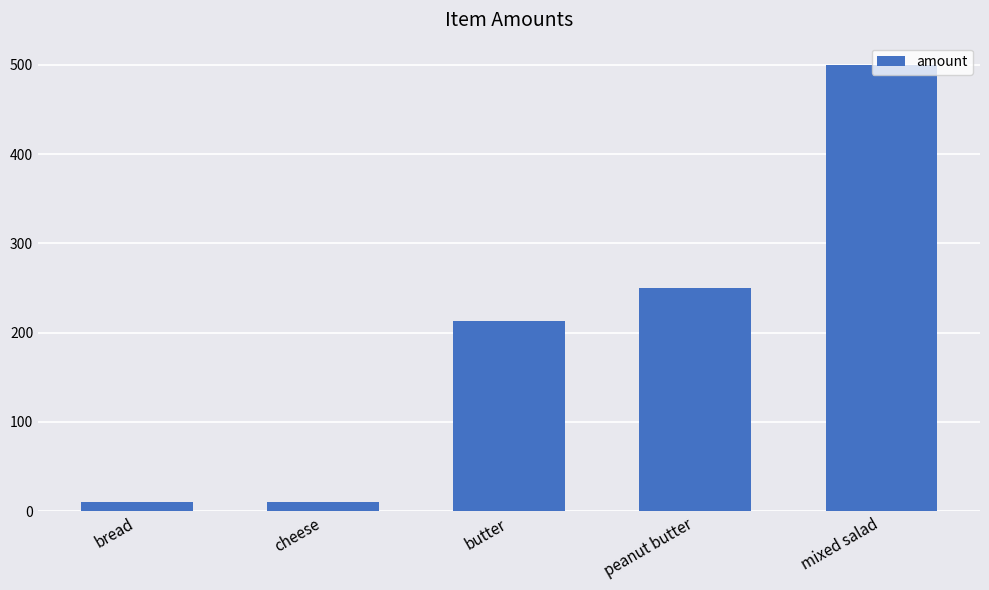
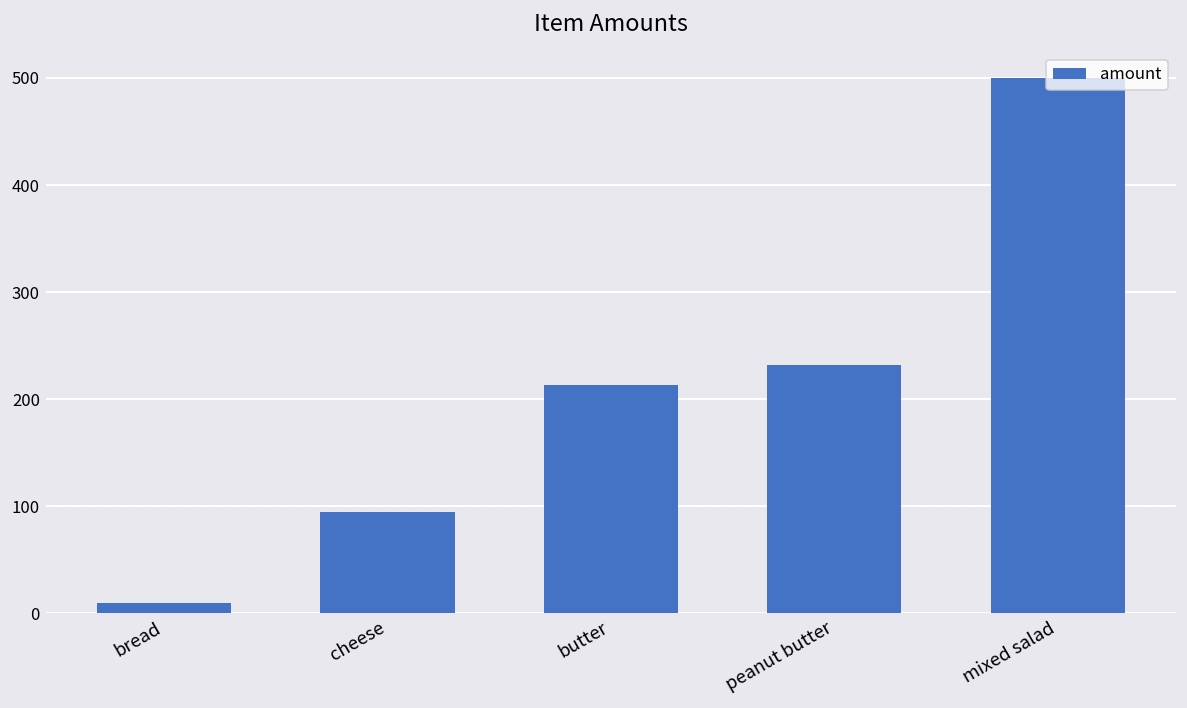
  {
    "bread": 10,
-   "cheese": 10,
+   "cheese": 100,
    "butter": 210,
-   "peanut butter": 250
+   "peanut butter": 230
  }
